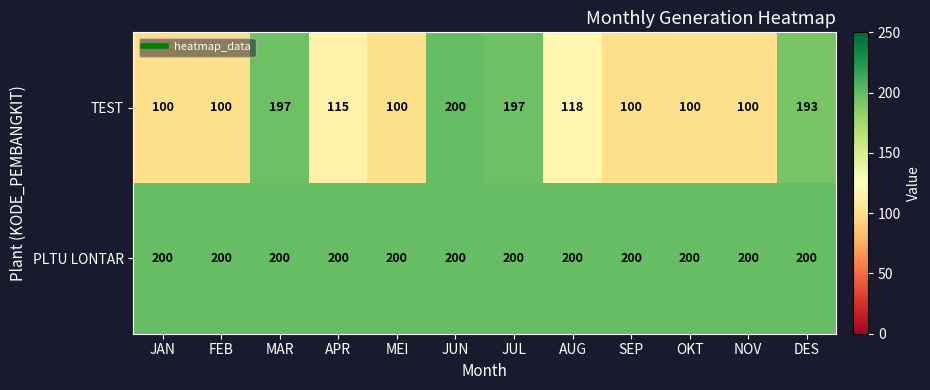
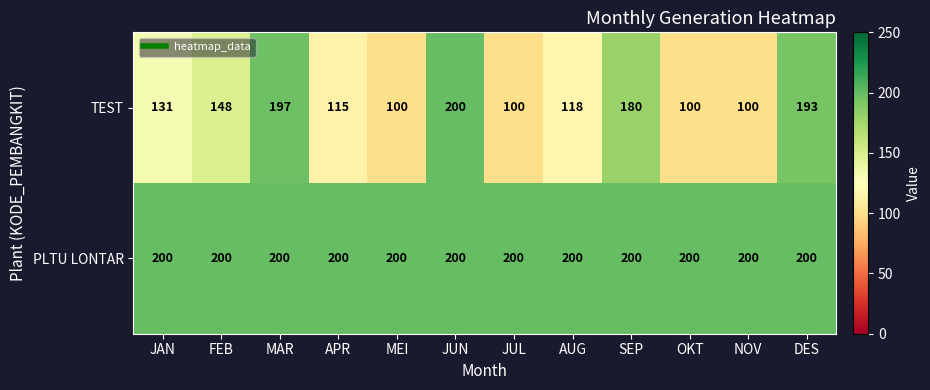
  {
    "TEST": {
-     "JAN": 100,
-     "FEB": 100,
+     "JAN": 131,
+     "FEB": 148,
      "MAR": 197,
      "APR": 115,
      "MEI": 100,
      "JUN": 200,
-     "JUL": 197,
+     "JUL": 100,
      "AUG": 118,
-     "SEP": 100,
+     "SEP": 180,
      "OKT": 100,
      "NOV": 100,
      "DES": 193
    },
    "PLTU LONTAR": {
      "JAN": 200,
      "FEB": 200,
      "MAR": 200,
      "APR": 200,
      "MEI": 200,
      "JUN": 200,
      "JUL": 200,
      "AUG": 200,
      "SEP": 200,
      "OKT": 200,
      "NOV": 200,
      "DES": 200
    }
  }
